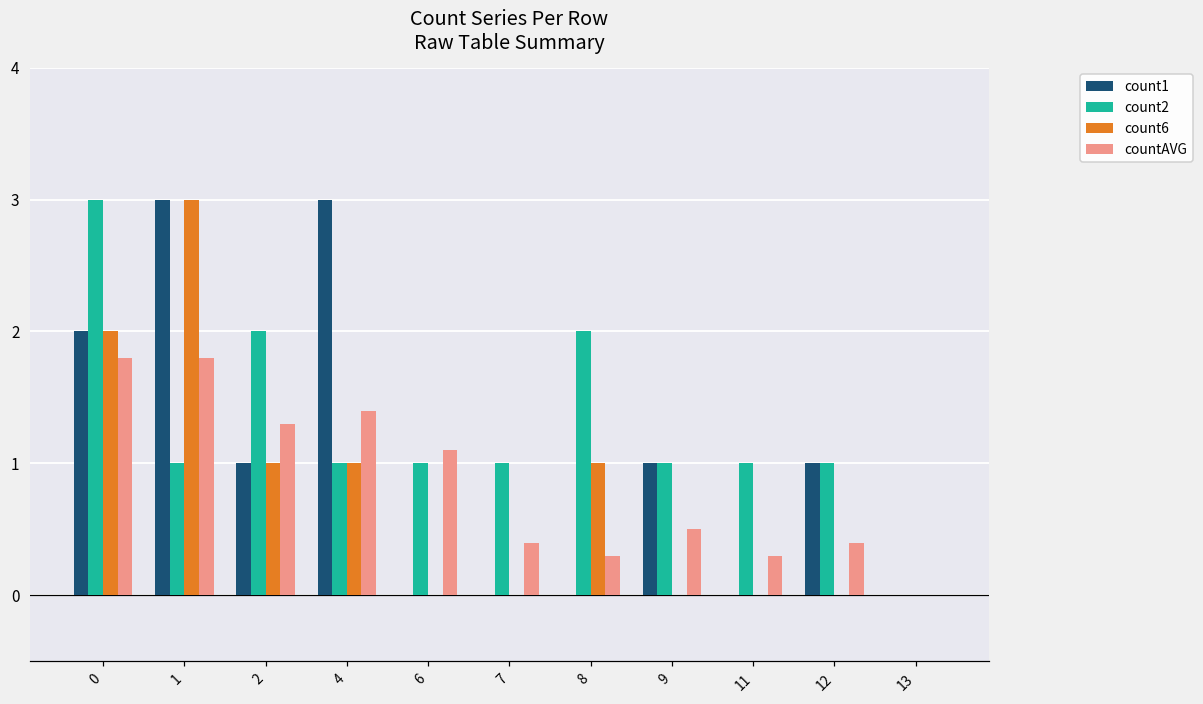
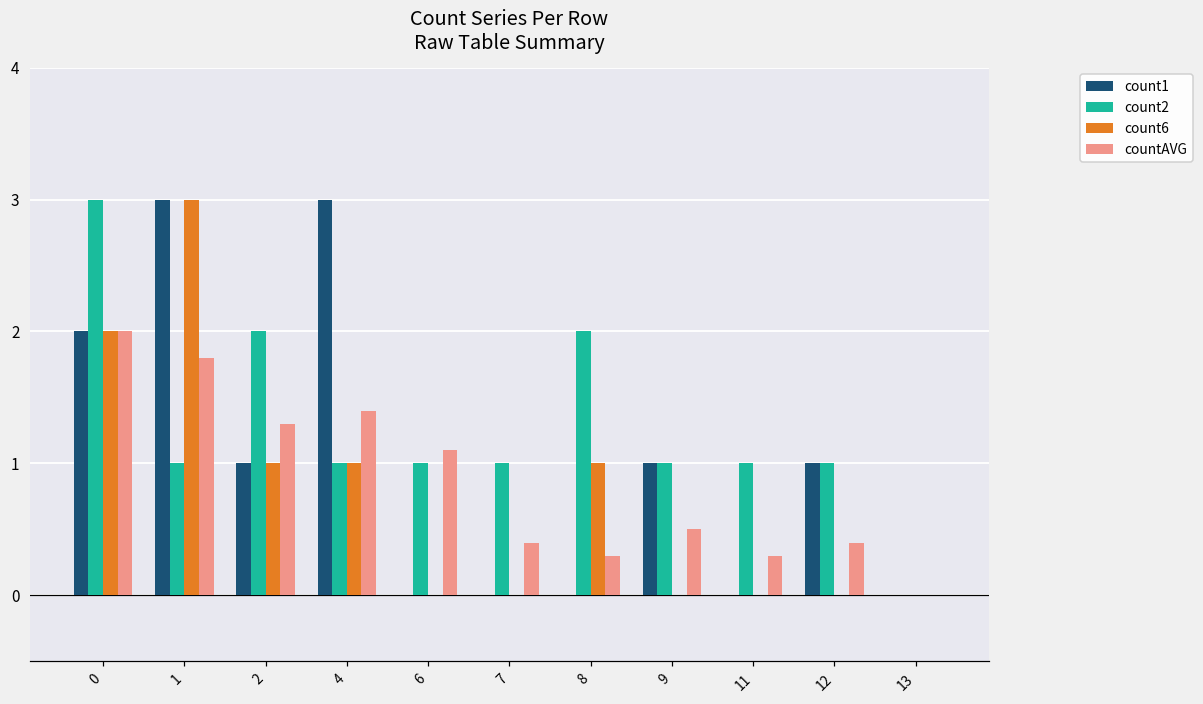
  {
    "count1": {
      "0": 2.0,
      "1": 3.0,
      "2": 1.0,
      "4": 3.0,
      "6": 0.0,
      "7": 0.0,
      "8": 0.0,
      "9": 1.0,
      "11": 0.0,
      "12": 1.0,
      "13": 0.0
    },
    "count2": {
      "0": 3.0,
      "1": 1.0,
      "2": 2.0,
      "4": 1.0,
      "6": 1.0,
      "7": 1.0,
      "8": 2.0,
      "9": 1.0,
      "11": 1.0,
      "12": 1.0,
      "13": 0.0
    },
    "count6": {
      "0": 2.0,
      "1": 3.0,
      "2": 1.0,
      "4": 1.0,
      "6": 0.0,
      "7": 0.0,
      "8": 1.0,
      "9": 0.0,
      "11": 0.0,
      "12": 0.0,
      "13": 0.0
    },
    "countAVG": {
-     "0": 1.8,
+     "0": 2.0,
      "1": 1.8,
      "2": 1.3,
      "4": 1.4,
      "6": 1.1,
      "7": 0.4,
      "8": 0.3,
      "9": 0.5,
      "11": 0.3,
      "12": 0.4,
      "13": 0.0
    }
  }
